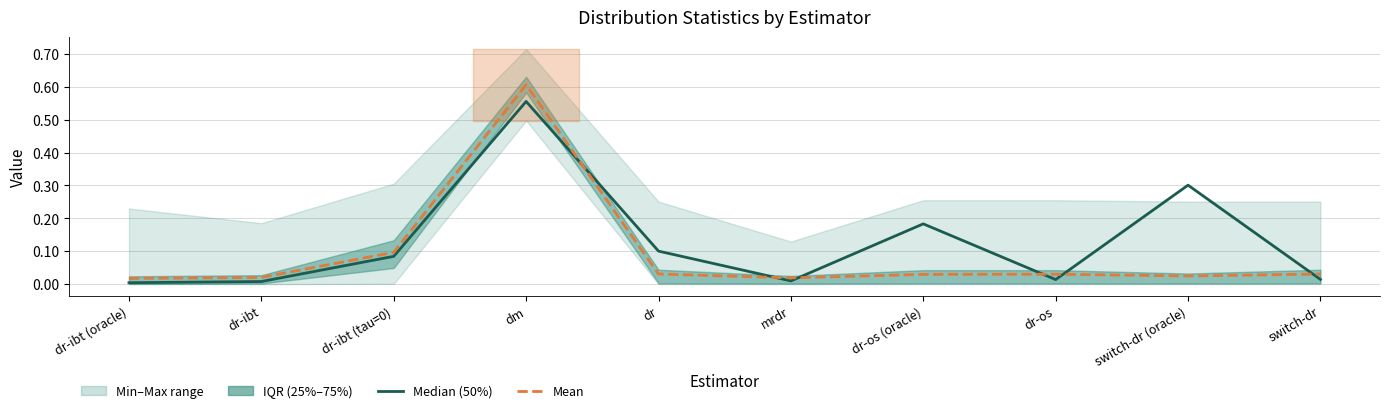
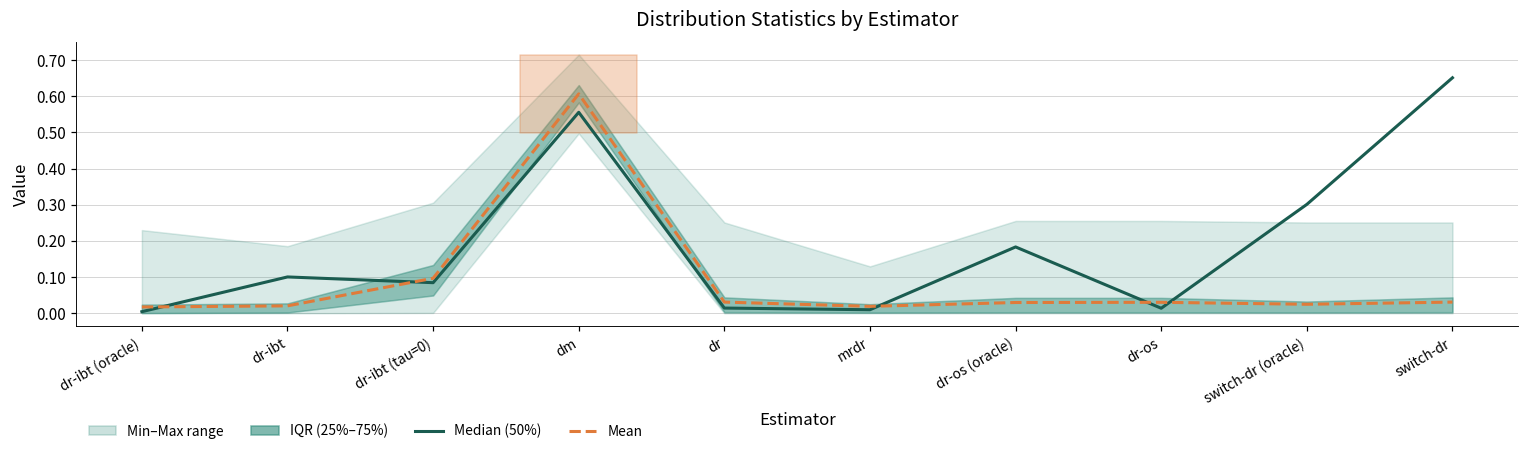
  {
    "Median (50%)": {
      "dr-ibt (oracle)": 0.00,
-     "dr-ibt": 0.01,
+     "dr-ibt": 0.10,
      "dr-ibt (tau=0)": 0.08,
      "dm": 0.56,
-     "dr": 0.10,
+     "dr": 0.01,
      "mrdr": 0.01,
      "dr-os (oracle)": 0.18,
      "dr-os": 0.01,
      "switch-dr (oracle)": 0.30,
-     "switch-dr": 0.01
+     "switch-dr": 0.65
    }
  }
